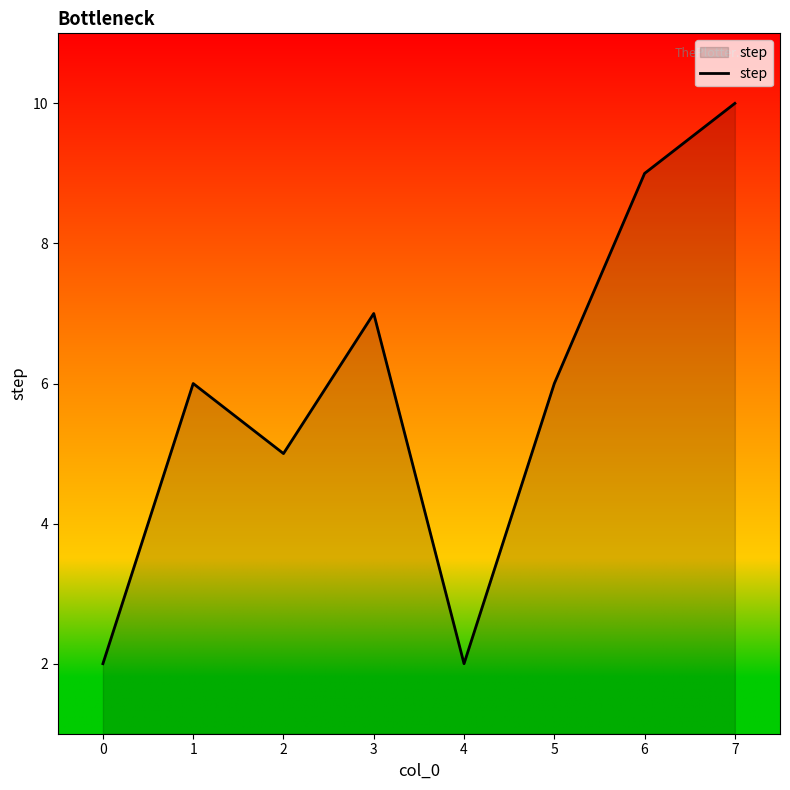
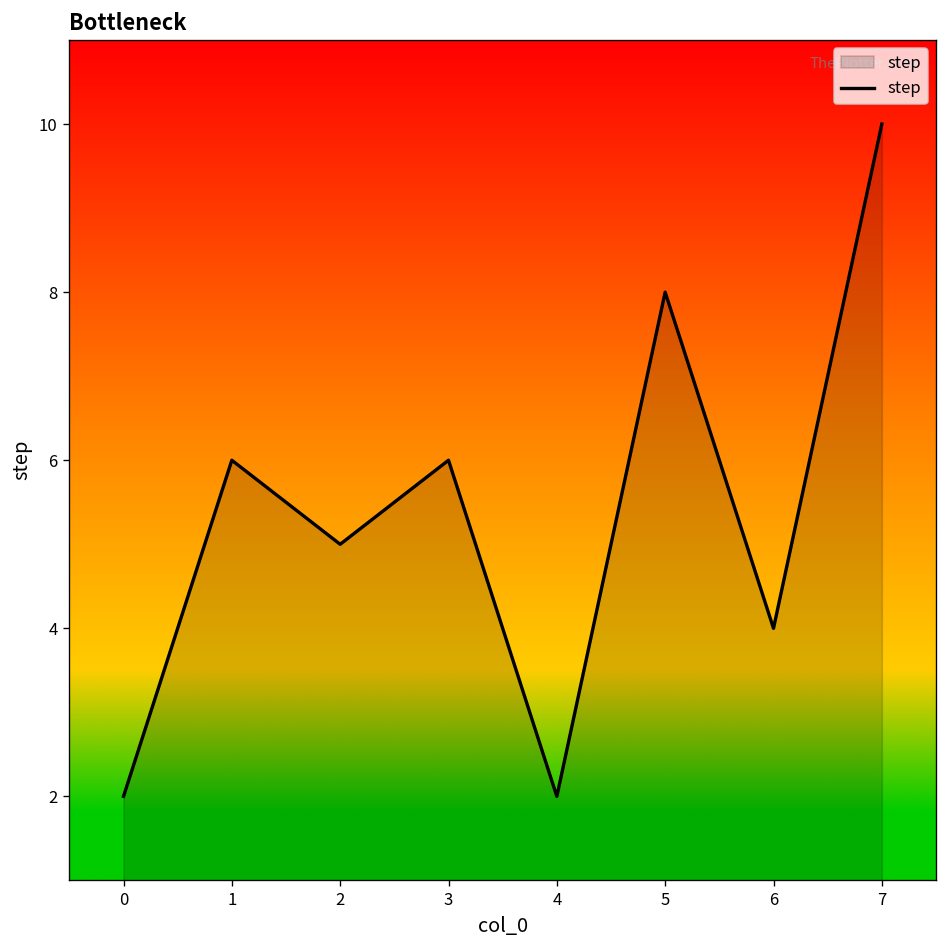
  {
    "0": 2,
    "1": 6,
    "2": 5,
-   "3": 7,
+   "3": 6,
    "4": 2,
-   "5": 6,
-   "6": 9,
+   "5": 8,
+   "6": 4,
    "7": 10
  }
